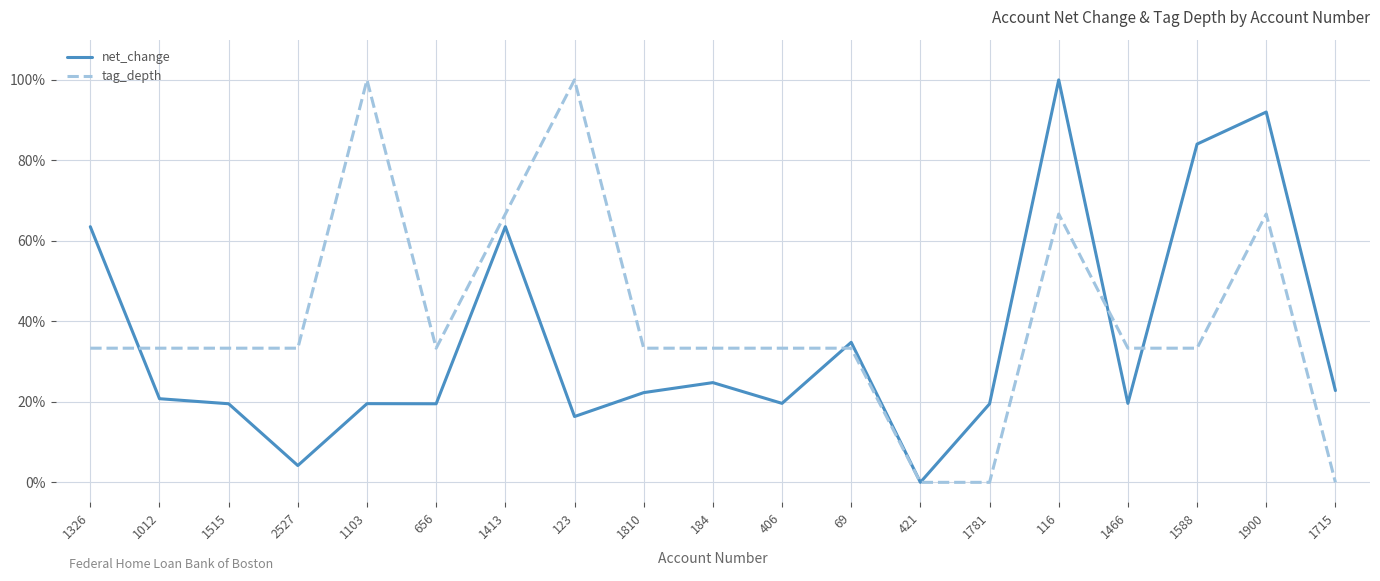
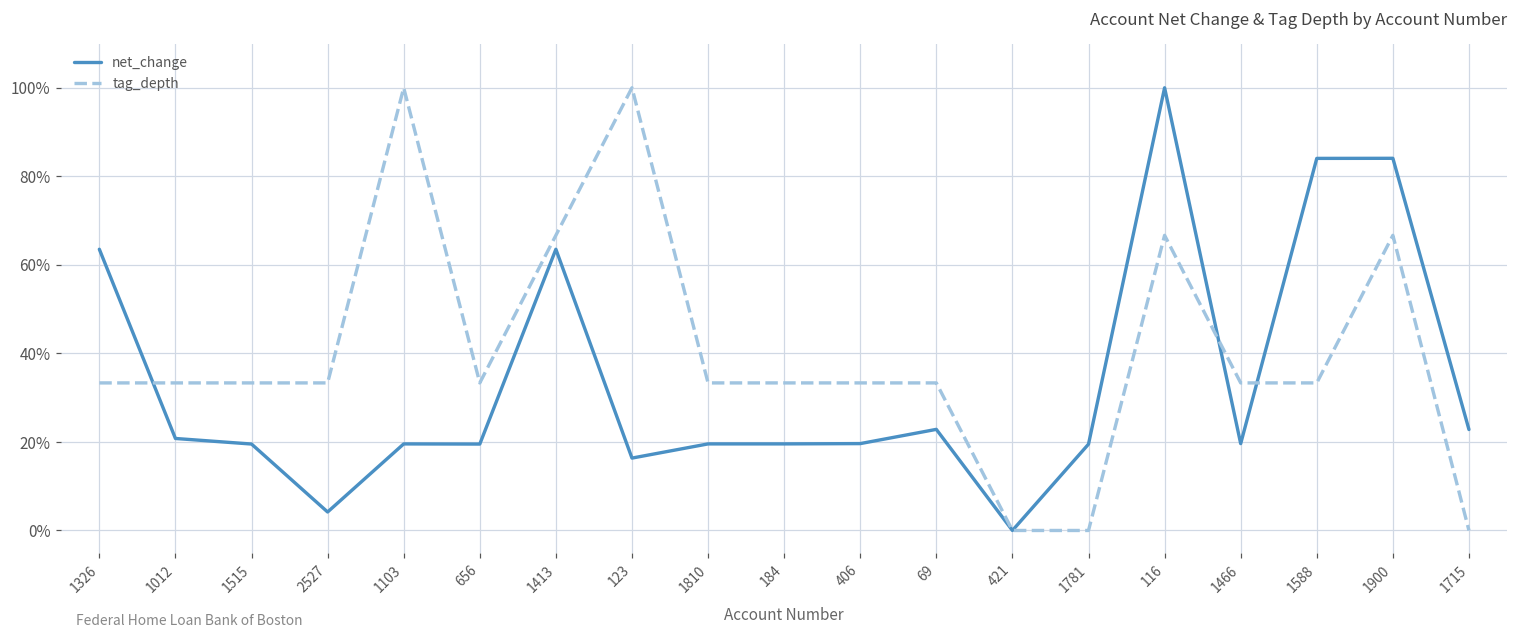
  {
    "net_change": {
      "1326": "64%",
      "1012": "21%",
      "1515": "20%",
      "2527": "4%",
      "1103": "20%",
      "656": "20%",
      "1413": "64%",
      "123": "16%",
-     "1810": "22%",
-     "184": "25%",
+     "1810": "20%",
+     "184": "20%",
      "406": "20%",
-     "69": "35%",
+     "69": "23%",
      "1781": "19%",
      "116": "100%",
      "1466": "20%",
      "1588": "84%",
-     "1900": "92%",
+     "1900": "84%",
      "1715": "23%"
    },
    "tag_depth": {
      "1326": "33%",
      "1012": "33%",
      "1515": "33%",
      "2527": "33%",
      "1103": "100%",
      "656": "33%",
      "1413": "67%",
      "123": "100%",
      "1810": "33%",
      "184": "33%",
      "406": "33%",
      "69": "33%",
      "1781": "0%",
      "116": "67%",
      "1466": "33%",
      "1588": "33%",
      "1900": "67%",
      "1715": "0%"
    }
  }
